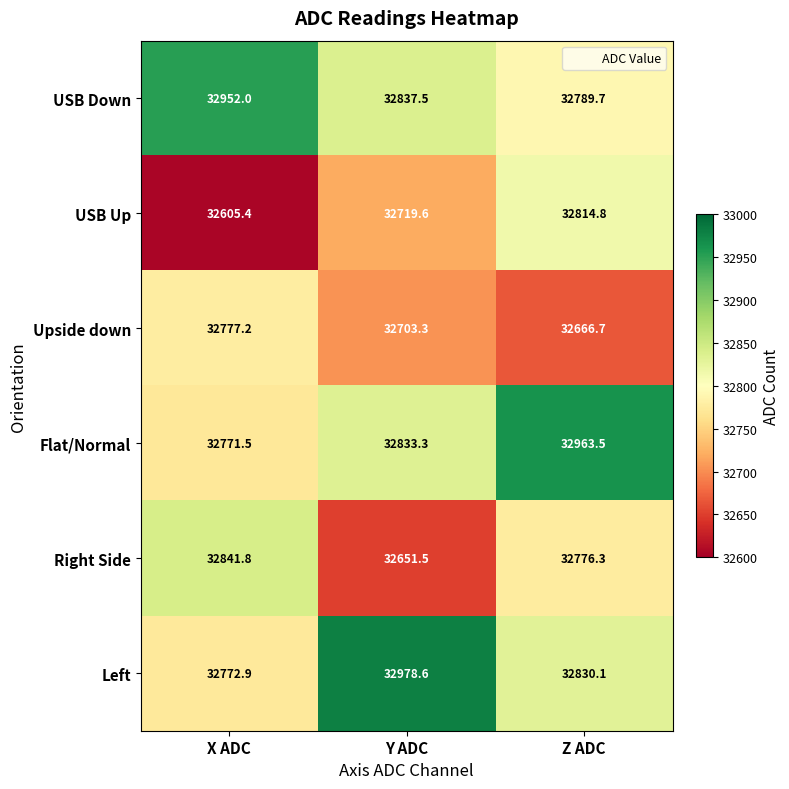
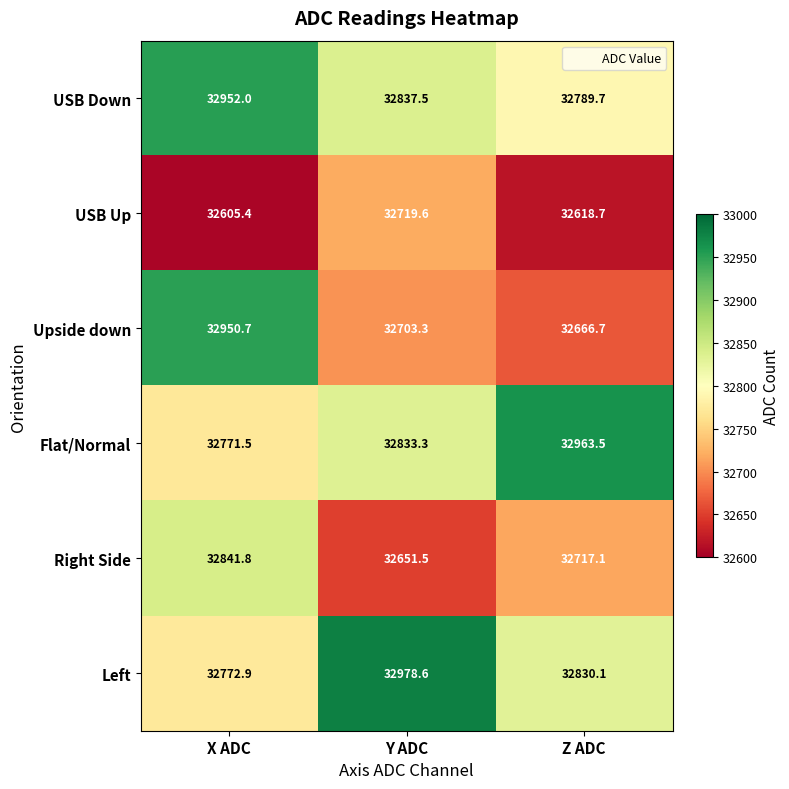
  {
    "USB Down": {
      "X ADC": 32952.0,
      "Y ADC": 32837.5,
      "Z ADC": 32789.7
    },
    "USB Up": {
      "X ADC": 32605.4,
      "Y ADC": 32719.6,
-     "Z ADC": 32814.8
+     "Z ADC": 32618.7
    },
    "Upside down": {
-     "X ADC": 32777.2,
+     "X ADC": 32950.7,
      "Y ADC": 32703.3,
      "Z ADC": 32666.7
    },
    "Flat/Normal": {
      "X ADC": 32771.5,
      "Y ADC": 32833.3,
      "Z ADC": 32963.5
    },
    "Right Side": {
      "X ADC": 32841.8,
      "Y ADC": 32651.5,
-     "Z ADC": 32776.3
+     "Z ADC": 32717.1
    },
    "Left": {
      "X ADC": 32772.9,
      "Y ADC": 32978.6,
      "Z ADC": 32830.1
    }
  }
